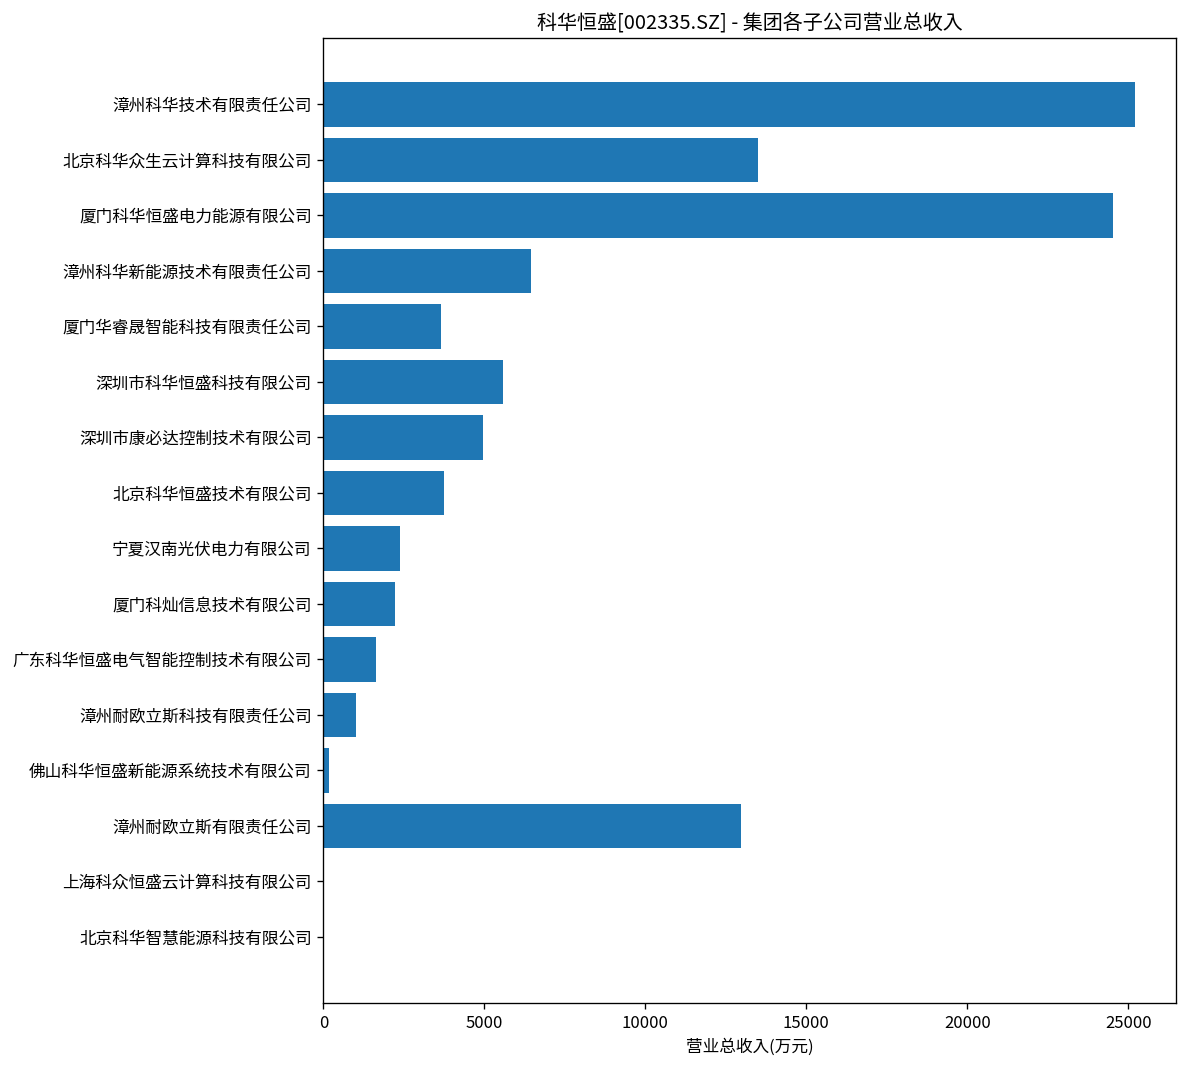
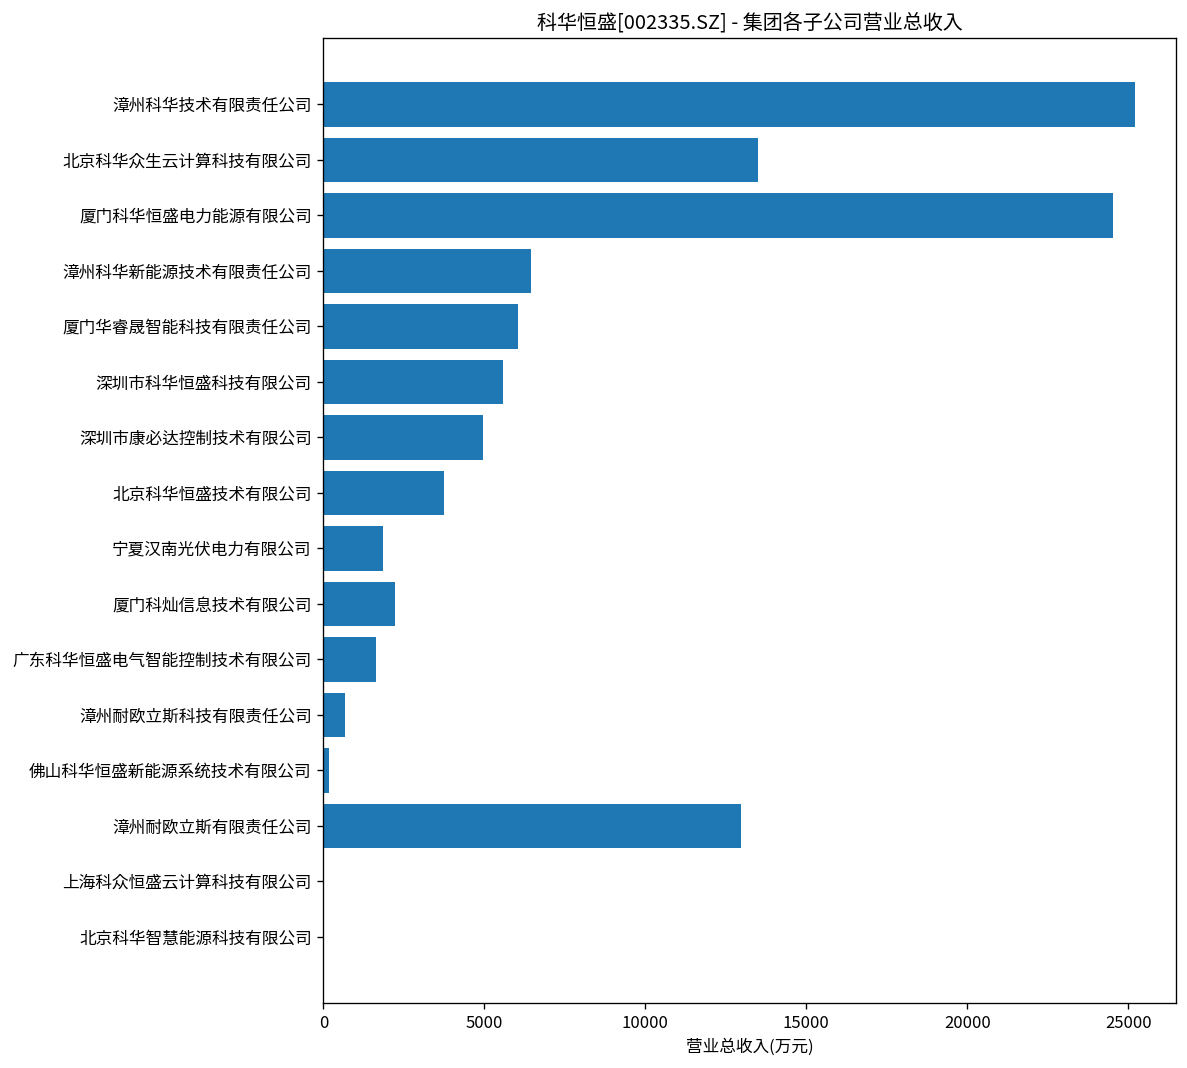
  {
    "漳州科华技术有限责任公司": 25200,
    "北京科华众生云计算科技有限公司": 13500,
    "厦门科华恒盛电力能源有限公司": 24500,
    "漳州科华新能源技术有限责任公司": 6400,
-   "厦门华睿晟智能科技有限责任公司": 3700,
+   "厦门华睿晟智能科技有限责任公司": 6100,
    "深圳市科华恒盛科技有限公司": 5600,
    "深圳市康必达控制技术有限公司": 5000,
    "北京科华恒盛技术有限公司": 3700,
-   "宁夏汉南光伏电力有限公司": 2400,
+   "宁夏汉南光伏电力有限公司": 1800,
    "厦门科灿信息技术有限公司": 2200,
    "广东科华恒盛电气智能控制技术有限公司": 1600,
-   "漳州耐欧立斯科技有限责任公司": 1000,
+   "漳州耐欧立斯科技有限责任公司": 700,
    "佛山科华恒盛新能源系统技术有限公司": 200,
    "漳州耐欧立斯有限责任公司": 13000,
    "北京科华智慧能源科技有限公司": 0
  }
